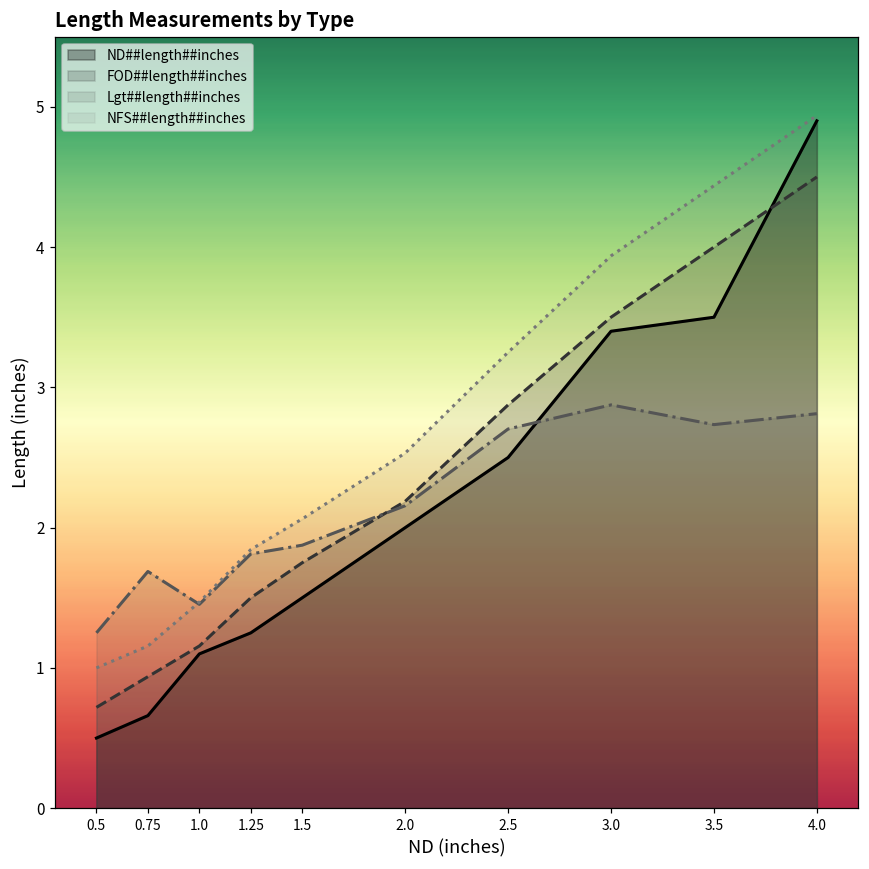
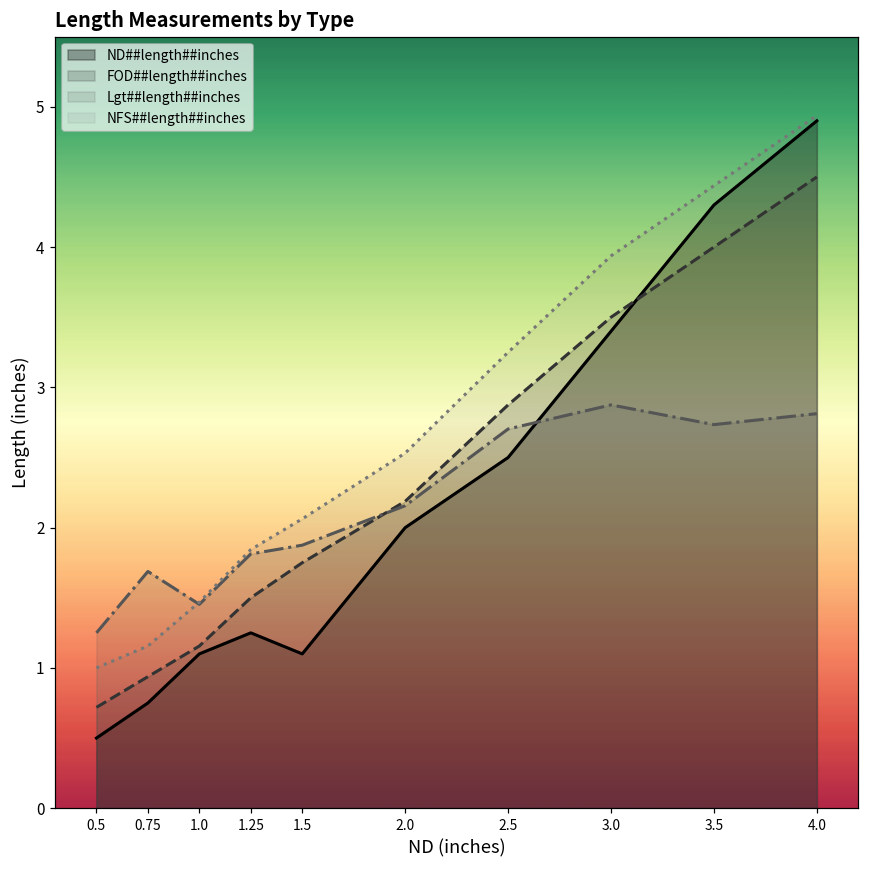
  {
    "ND##length##inches": {
      "0.5": 0.50,
-     "0.75": 0.66,
+     "0.75": 0.75,
      "1.0": 1.10,
      "1.25": 1.25,
-     "1.5": 1.5,
+     "1.5": 1.1,
      "2.0": 2.00,
      "2.5": 2.50,
      "3.0": 3.40,
-     "3.5": 3.5,
+     "3.5": 4.3,
      "4.0": 4.90
    }
  }
